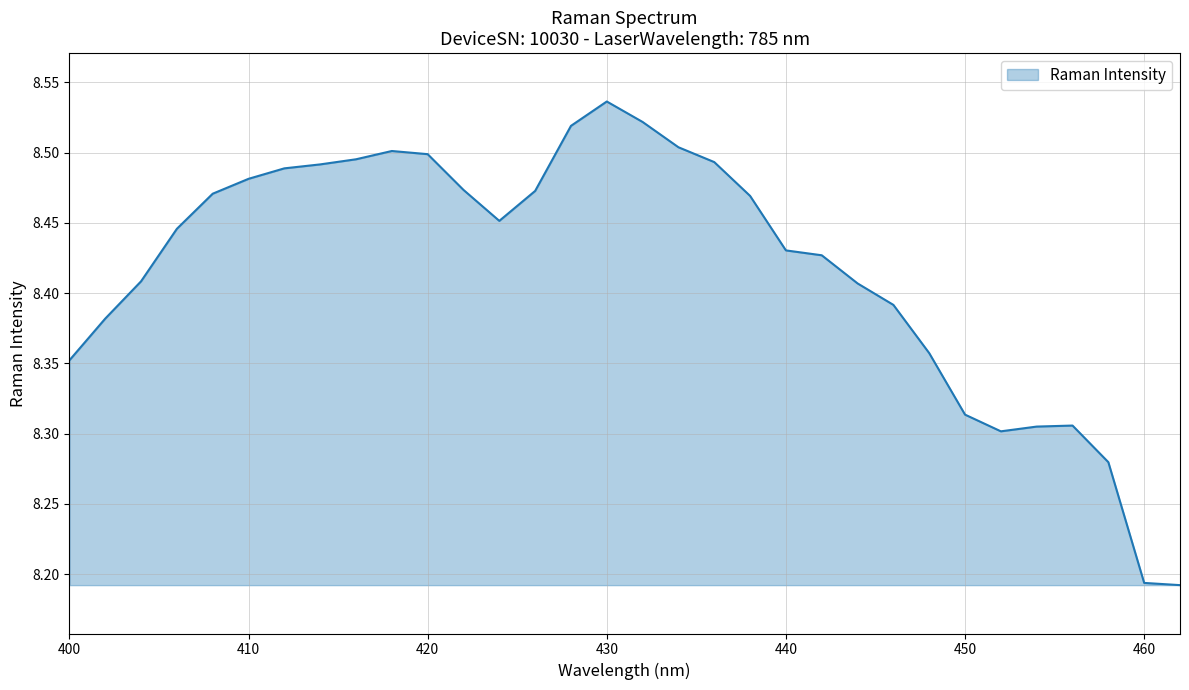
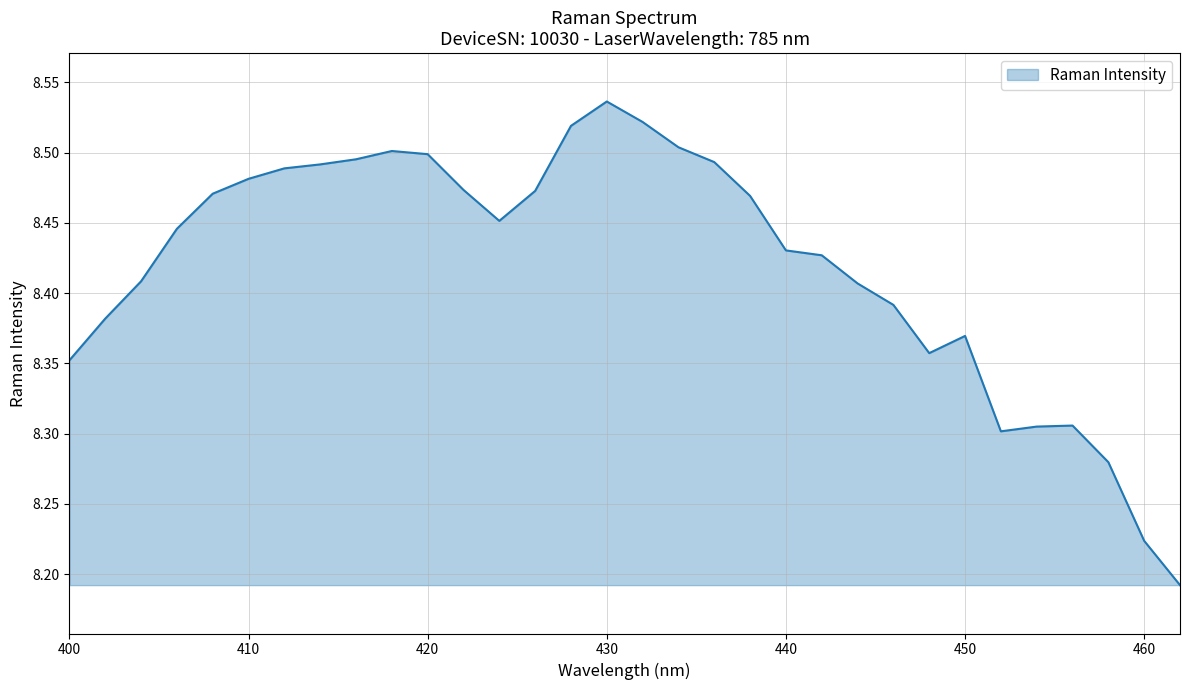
  {
    "400": 8.352,
    "410": 8.481,
    "420": 8.499,
    "430": 8.536,
    "440": 8.430,
-   "450": 8.313,
-   "460": 8.194
+   "450": 8.369,
+   "460": 8.224
  }
